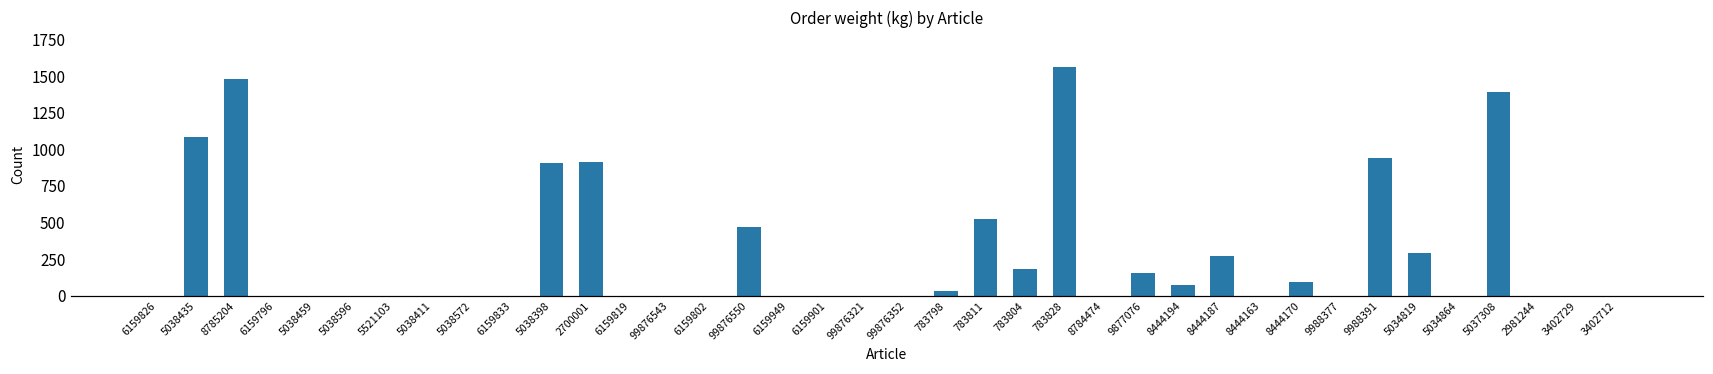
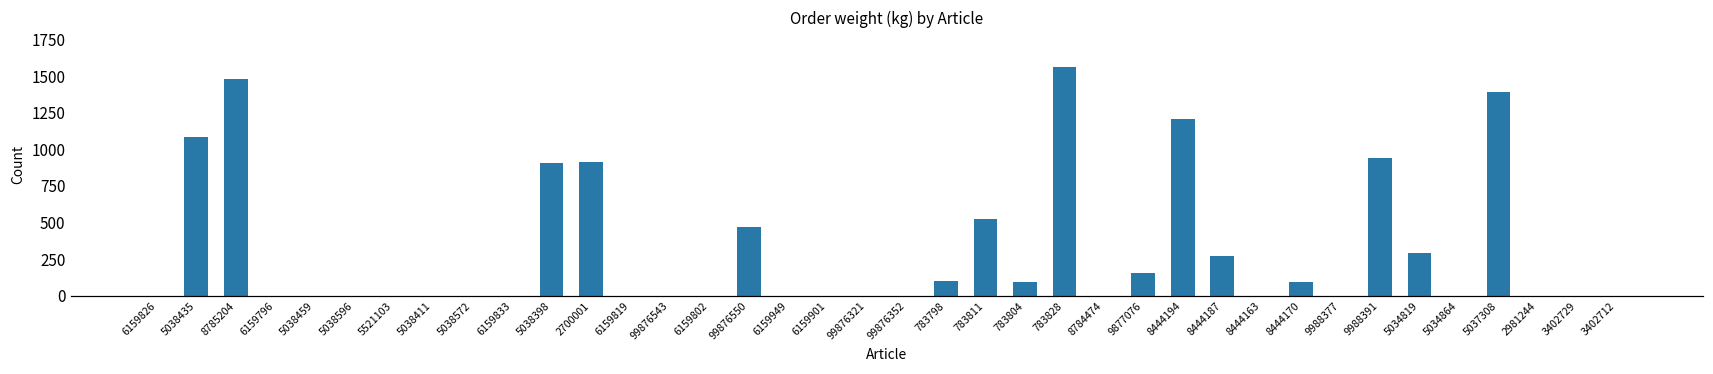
  {
    "6159826": 0,
    "5038435": 1090,
    "8785204": 1480,
    "6159796": 0,
    "5038459": 0,
    "5038596": 0,
    "5521103": 0,
    "5038411": 0,
    "5038572": 0,
    "6159833": 0,
    "5038398": 900,
    "2700001": 920,
    "6159819": 0,
    "99876543": 0,
    "6159802": 0,
    "99876550": 470,
    "6159949": 0,
    "6159901": 0,
    "99876321": 0,
    "99876352": 0,
-   "783798": 30,
+   "783798": 100,
    "783811": 530,
-   "783804": 180,
+   "783804": 90,
    "783828": 1560,
    "8784474": 0,
    "9877076": 160,
-   "8444194": 70,
+   "8444194": 1210,
    "8444187": 270,
    "8444163": 0,
    "8444170": 90,
    "9988377": 0,
    "9988391": 940,
    "5034819": 290,
    "5034864": 0,
    "5037308": 1390,
    "2981244": 0,
    "3402729": 0,
    "3402712": 0
  }
